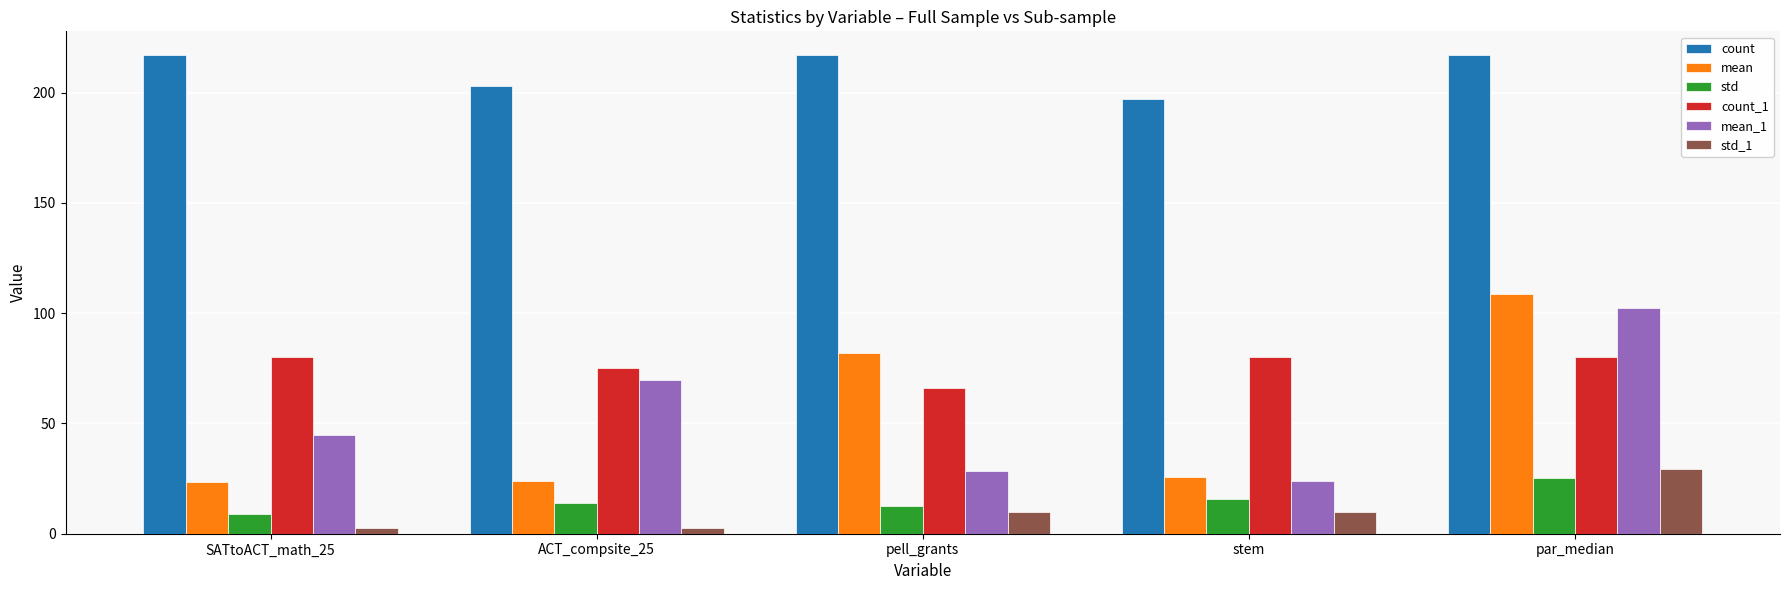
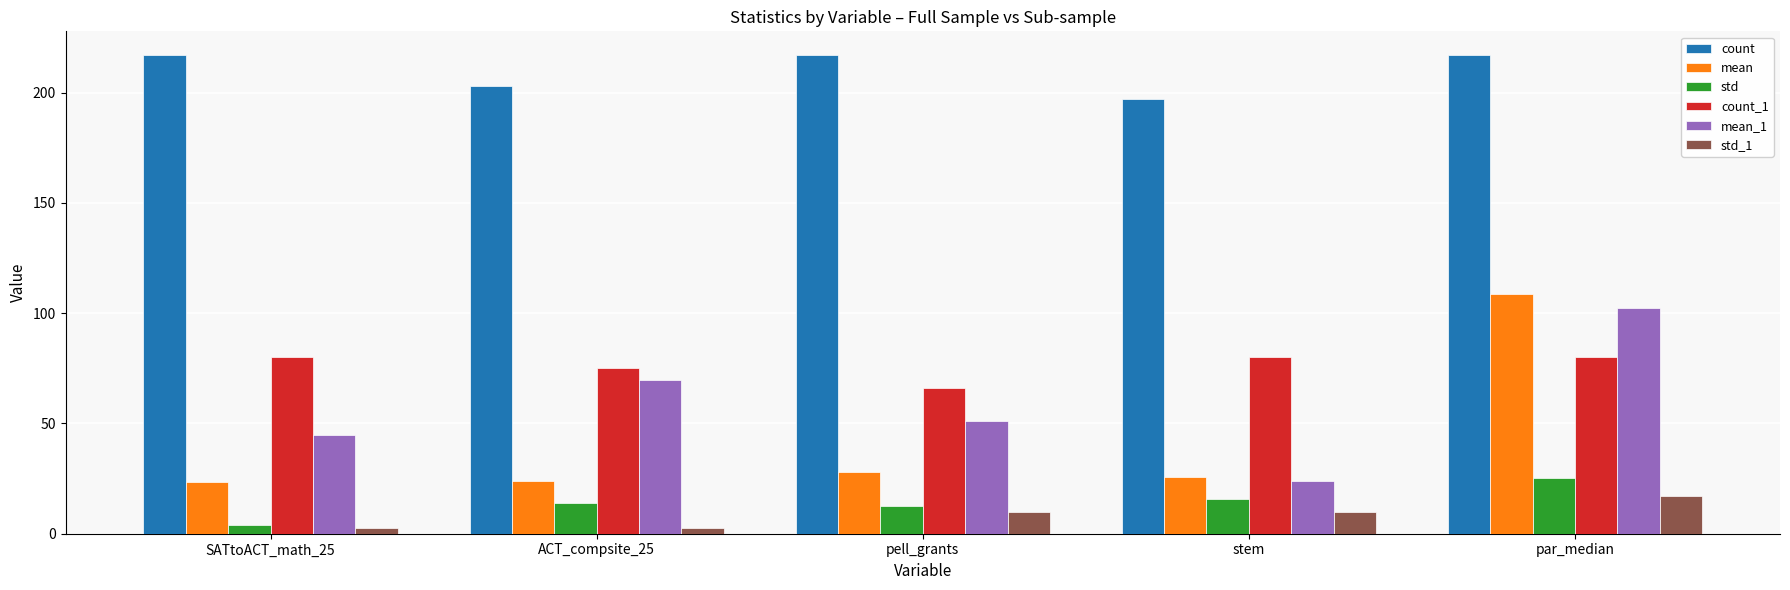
  {
    "count": {
      "SATtoACT_math_25": 217,
      "ACT_compsite_25": 203,
      "pell_grants": 217,
      "stem": 197,
      "par_median": 217
    },
    "mean": {
      "SATtoACT_math_25": 23,
      "ACT_compsite_25": 24,
-     "pell_grants": 82,
+     "pell_grants": 28,
      "stem": 26,
      "par_median": 109
    },
    "std": {
-     "SATtoACT_math_25": 9,
+     "SATtoACT_math_25": 4,
      "ACT_compsite_25": 14,
      "pell_grants": 13,
      "stem": 16,
      "par_median": 25
    },
    "count_1": {
      "SATtoACT_math_25": 80,
      "ACT_compsite_25": 75,
      "pell_grants": 66,
      "stem": 80,
      "par_median": 80
    },
    "mean_1": {
      "SATtoACT_math_25": 45,
      "ACT_compsite_25": 70,
-     "pell_grants": 29,
+     "pell_grants": 51,
      "stem": 24,
      "par_median": 102
    },
    "std_1": {
      "SATtoACT_math_25": 3,
      "ACT_compsite_25": 2,
      "pell_grants": 10,
      "stem": 10,
-     "par_median": 29
+     "par_median": 17
    }
  }
